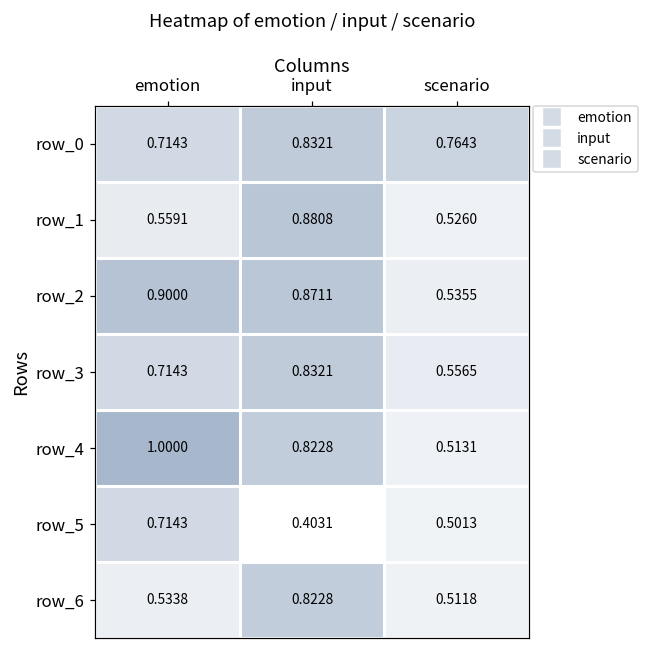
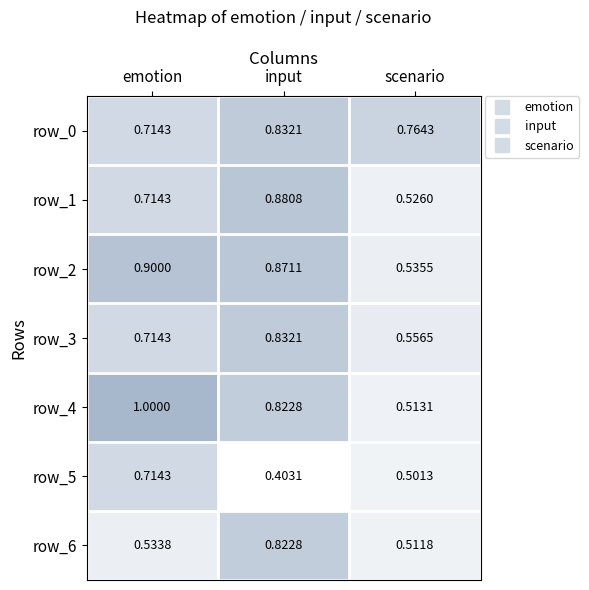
  {
    "row_0": {
      "emotion": 0.7143,
      "input": 0.8321,
      "scenario": 0.7643
    },
    "row_1": {
-     "emotion": 0.5591,
+     "emotion": 0.7143,
      "input": 0.8808,
      "scenario": 0.5260
    },
    "row_2": {
      "emotion": 0.9000,
      "input": 0.8711,
      "scenario": 0.5355
    },
    "row_3": {
      "emotion": 0.7143,
      "input": 0.8321,
      "scenario": 0.5565
    },
    "row_4": {
      "emotion": 1.0000,
      "input": 0.8228,
      "scenario": 0.5131
    },
    "row_5": {
      "emotion": 0.7143,
      "input": 0.4031,
      "scenario": 0.5013
    },
    "row_6": {
      "emotion": 0.5338,
      "input": 0.8228,
      "scenario": 0.5118
    }
  }
